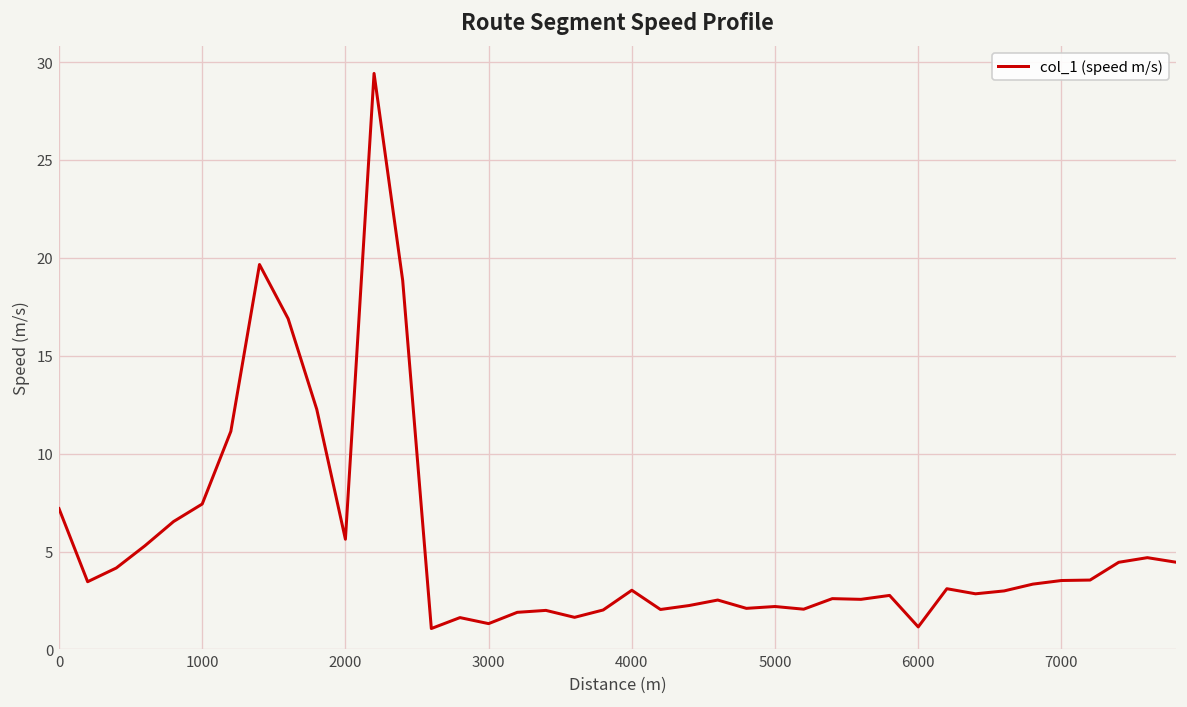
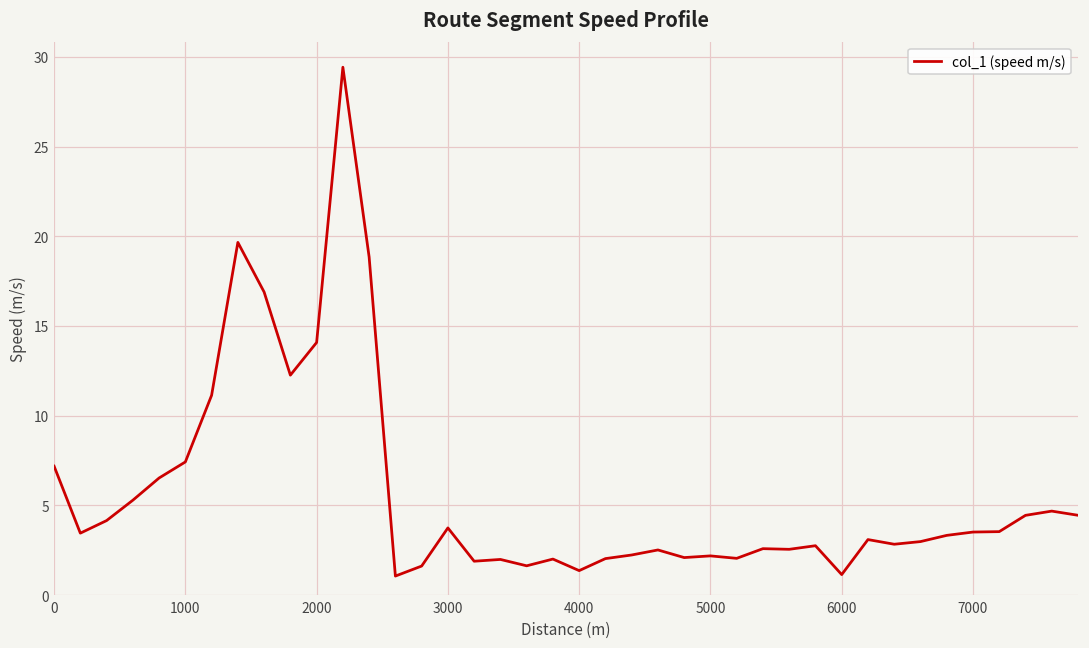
  {
    "0": 7.2,
    "1000": 7.4,
-   "2000": 5.6,
-   "3000": 1.3,
-   "4000": 3.0,
+   "2000": 14.1,
+   "3000": 3.8,
+   "4000": 1.4,
    "5000": 2.2,
    "6000": 1.1,
    "7000": 3.5
  }
